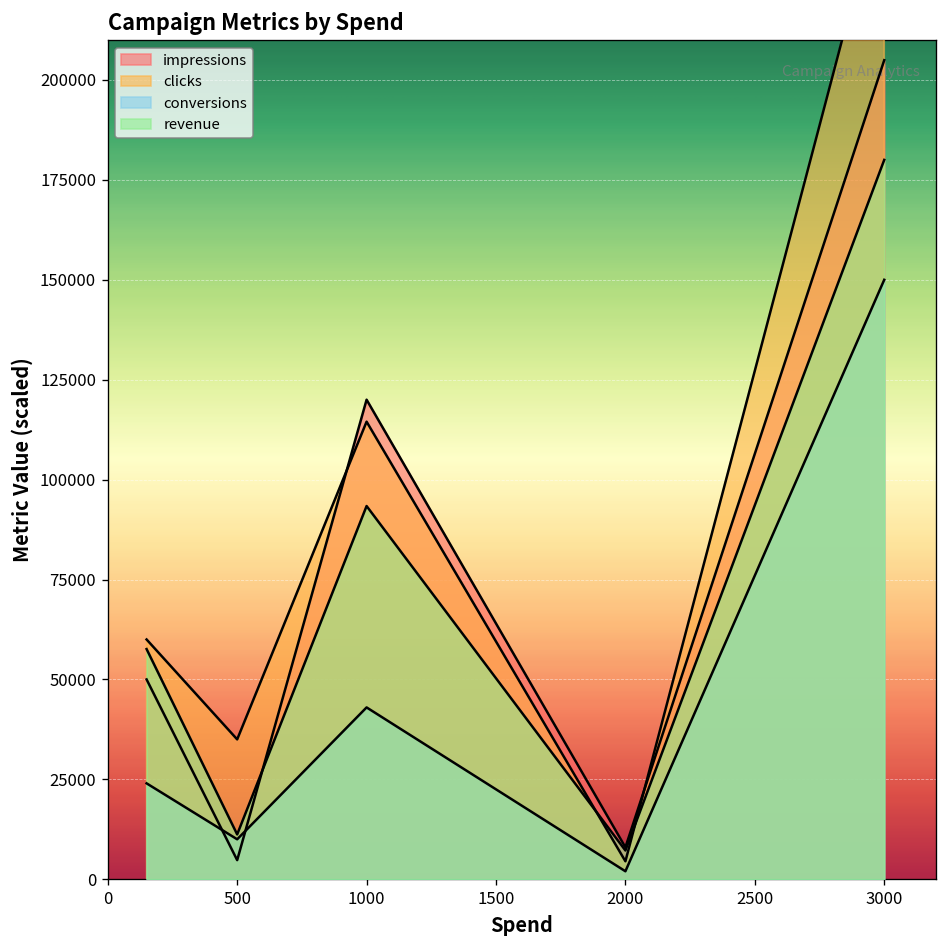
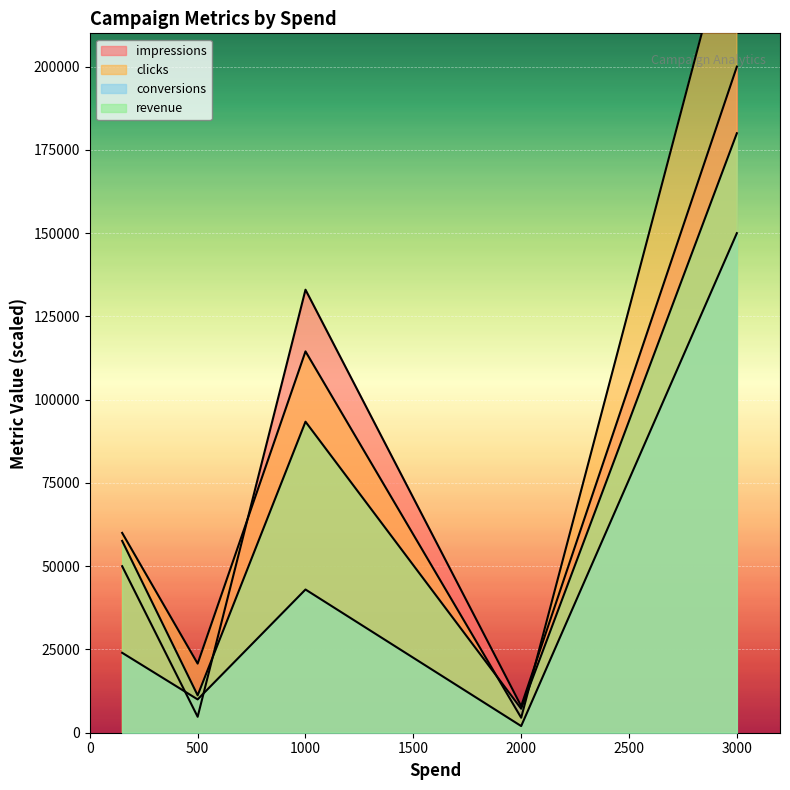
  {
    "impressions": {
      "500": 5000,
-     "1000": 120000,
+     "1000": 133000,
      "2000": 8000,
-     "3000": 205000
+     "3000": 200000
    },
    "clicks": {
-     "500": 35000,
+     "500": 21000,
      "1000": 115000,
      "2000": 5000
    },
    "conversions": {
      "500": 10000,
      "1000": 43000,
      "2000": 2000,
      "3000": 150000
    },
    "revenue": {
      "500": 11000,
      "1000": 93000,
      "2000": 7000,
      "3000": 180000
    }
  }
